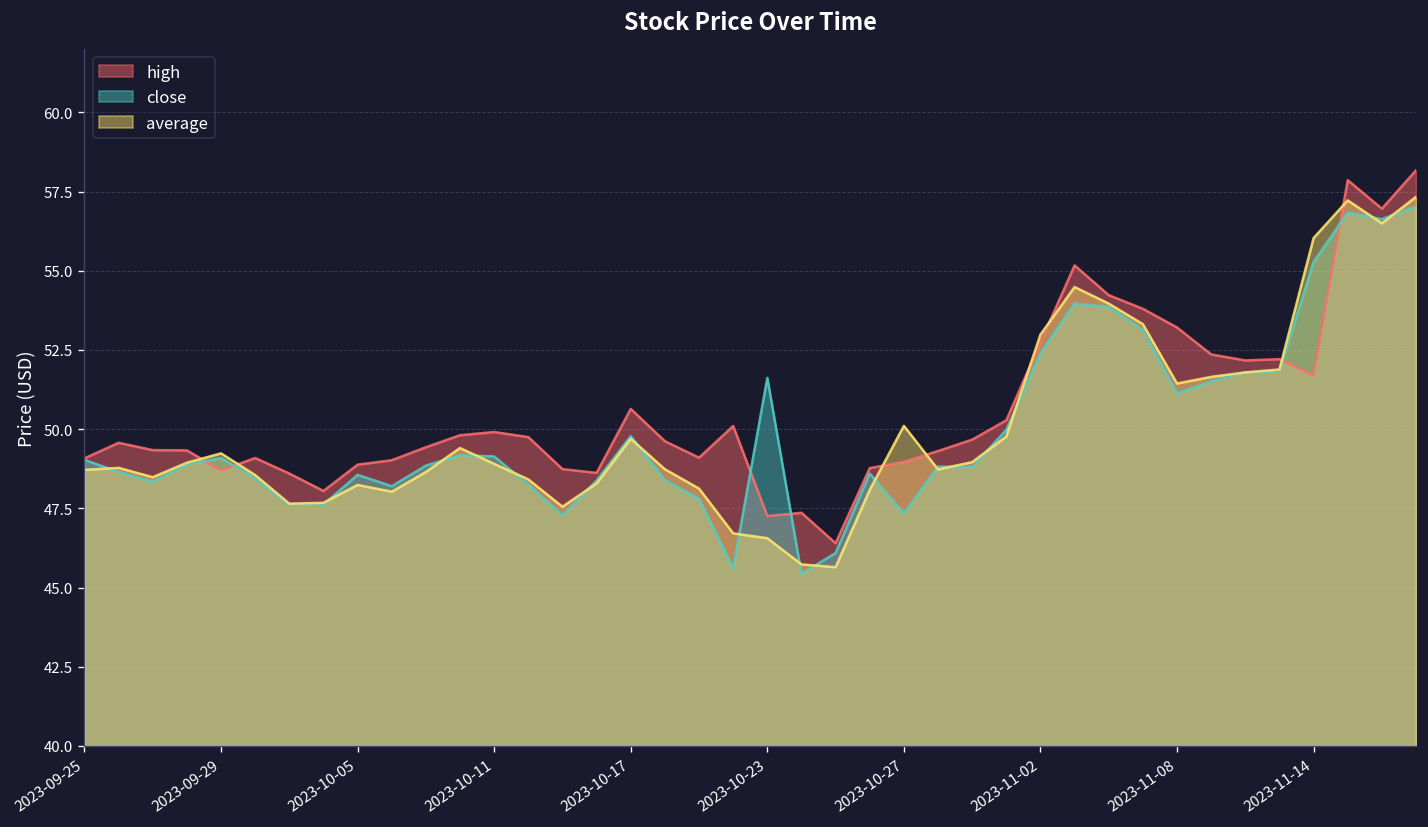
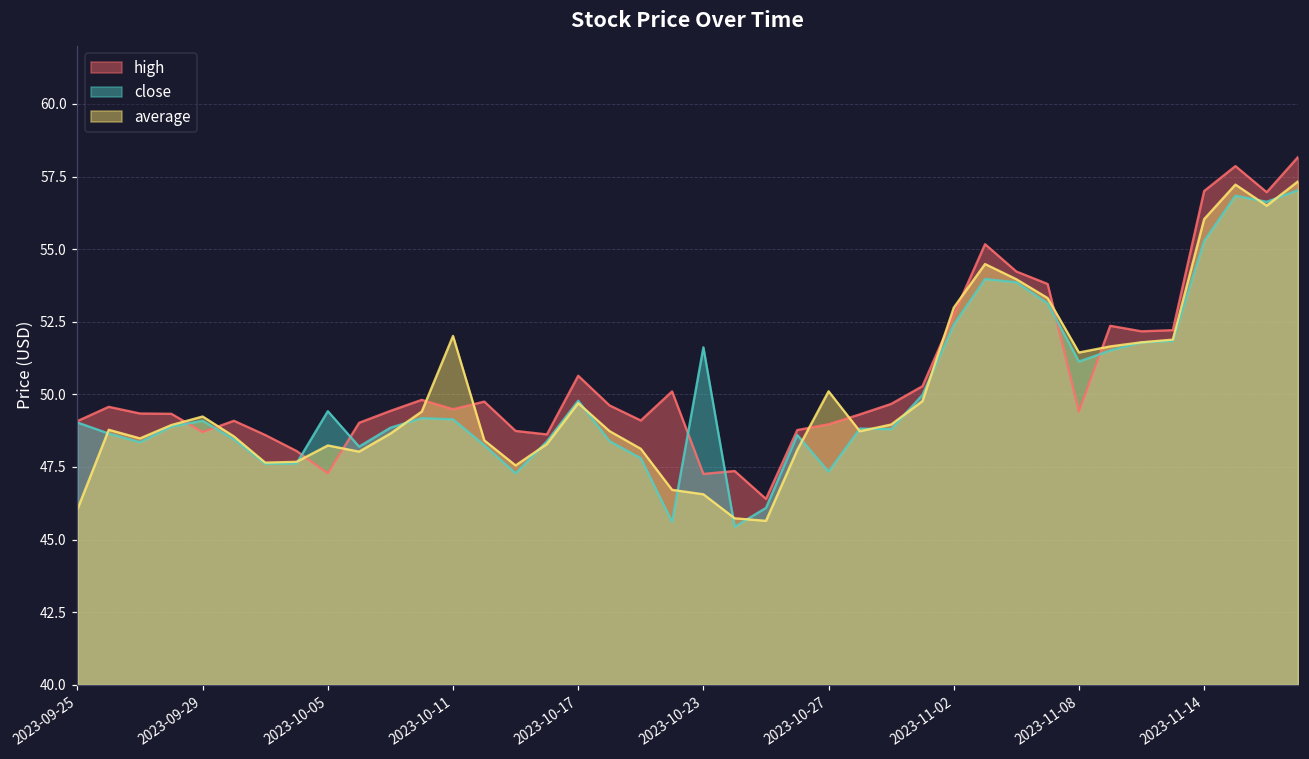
  {
    "high": {
      "2023-09-29": 48.7,
-     "2023-10-05": 48.9,
-     "2023-10-11": 49.9,
+     "2023-10-05": 47.3,
+     "2023-10-11": 49.5,
      "2023-10-17": 50.6,
      "2023-10-23": 47.3,
      "2023-10-27": 49.0,
      "2023-11-02": 52.7,
-     "2023-11-08": 53.2,
-     "2023-11-14": 51.7
+     "2023-11-08": 49.4,
+     "2023-11-14": 57.0
    },
    "close": {
      "2023-09-29": 49.1,
-     "2023-10-05": 48.6,
+     "2023-10-05": 49.4,
      "2023-10-11": 49.1,
      "2023-10-23": 51.6,
      "2023-10-27": 47.3,
      "2023-11-02": 52.4,
      "2023-11-08": 51.1,
      "2023-11-14": 55.3
    },
    "average": {
-     "2023-09-25": 48.7,
+     "2023-09-25": 46.0,
      "2023-09-29": 49.2,
      "2023-10-05": 48.2,
-     "2023-10-11": 48.9,
+     "2023-10-11": 52.0,
      "2023-10-23": 46.6,
      "2023-10-27": 50.1,
      "2023-11-02": 53.0,
      "2023-11-08": 51.4,
      "2023-11-14": 56.0
    }
  }
